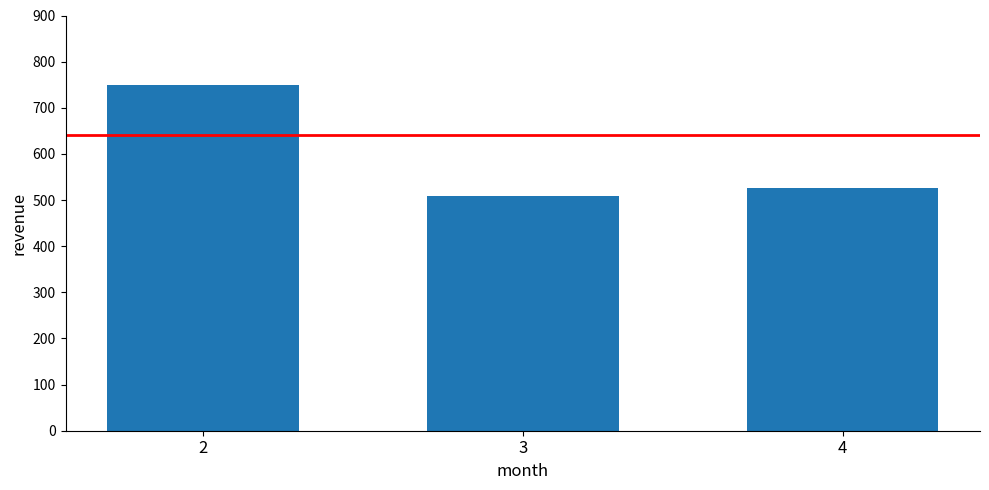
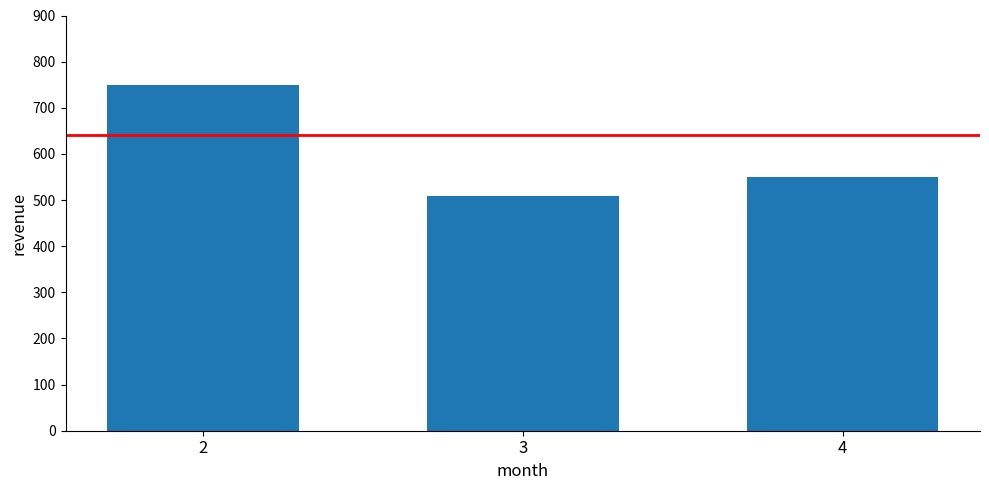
  {
    "2": 750,
    "3": 510,
-   "4": 530
+   "4": 550
  }
